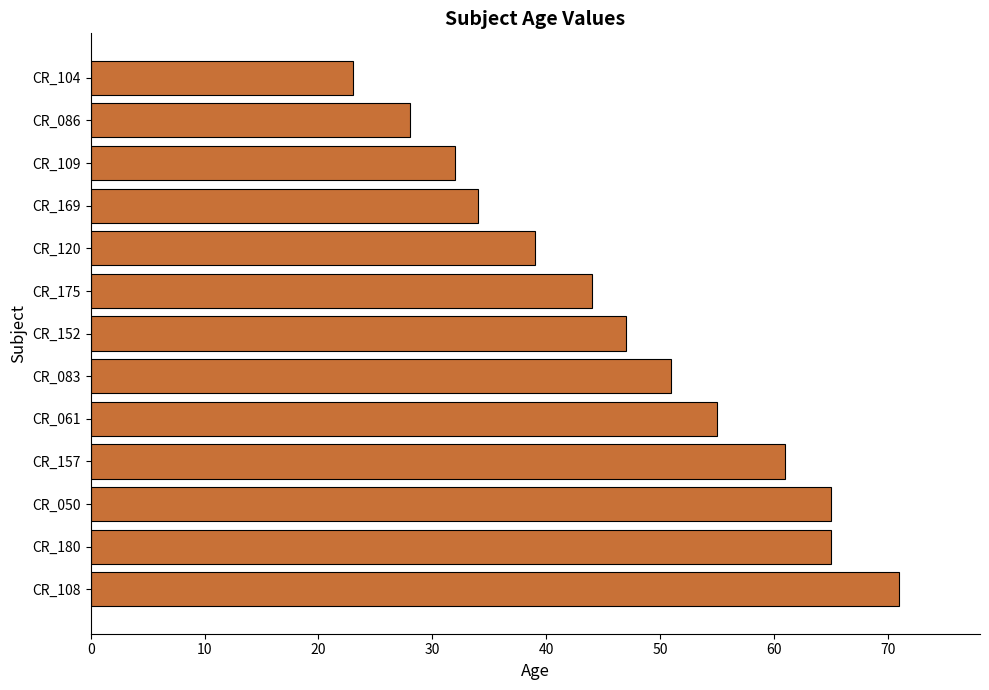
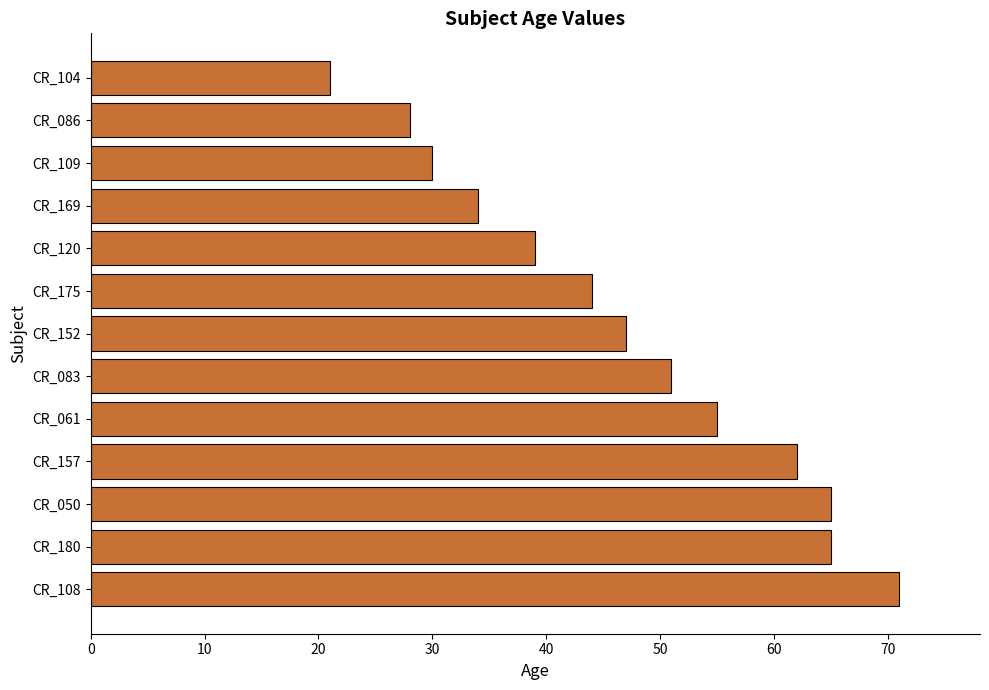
  {
-   "CR_104": 23,
+   "CR_104": 21,
    "CR_086": 28,
-   "CR_109": 32,
+   "CR_109": 30,
    "CR_169": 34,
    "CR_120": 39,
    "CR_175": 44,
    "CR_152": 47,
    "CR_083": 51,
    "CR_061": 55,
-   "CR_157": 61,
+   "CR_157": 62,
    "CR_050": 65,
    "CR_180": 65,
    "CR_108": 71
  }
